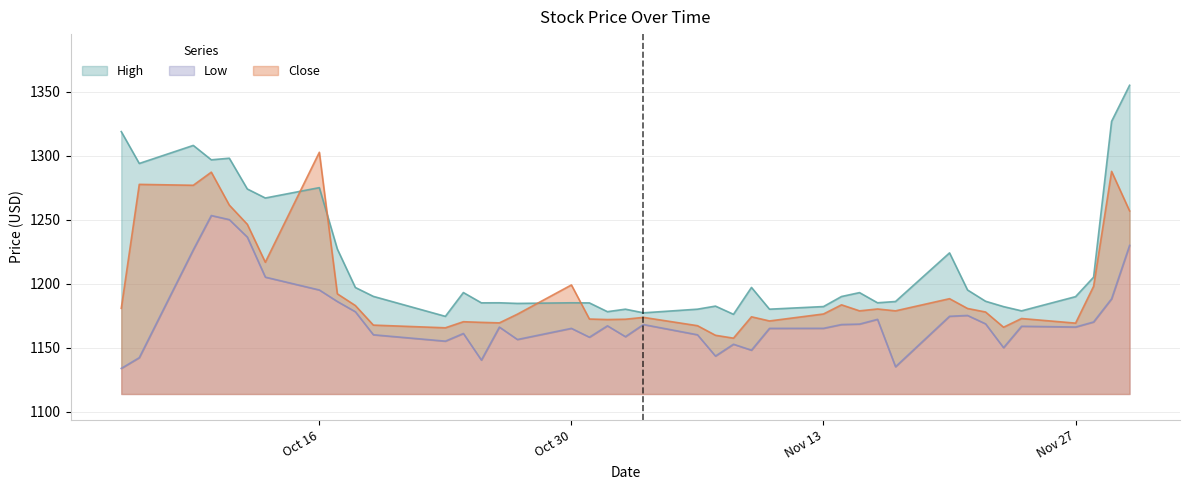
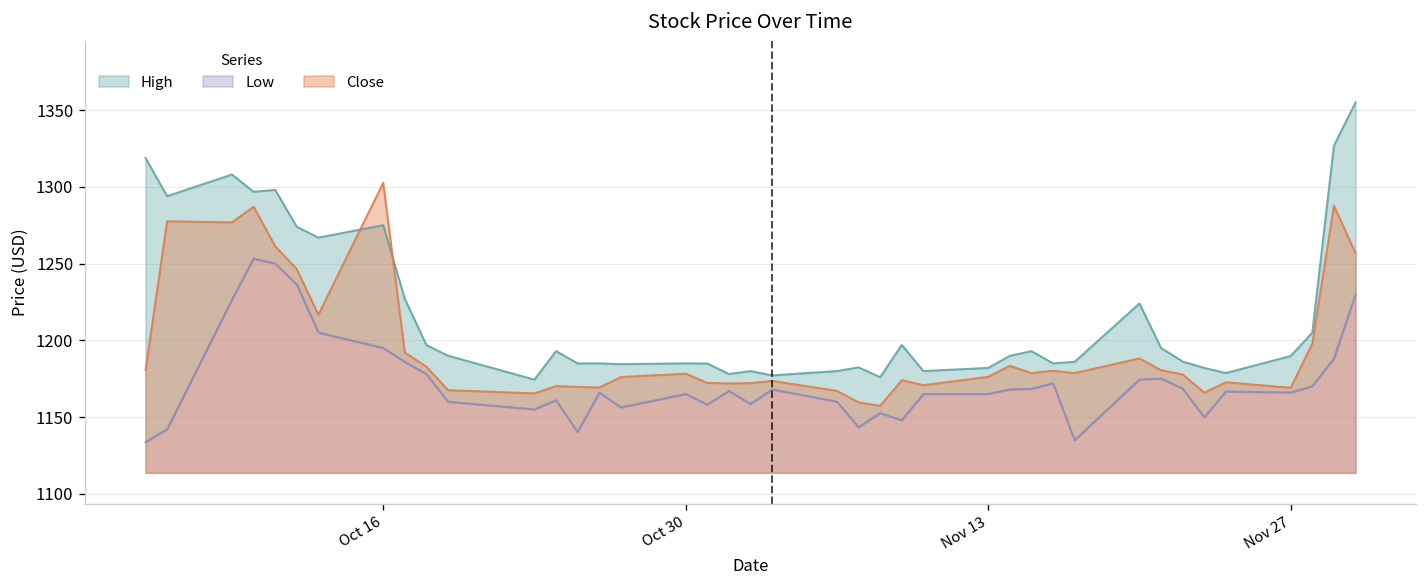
  {
    "Close": {
      "Oct 16": 1303,
-     "Oct 30": 1199,
+     "Oct 30": 1178,
      "Nov 13": 1176,
      "Nov 27": 1169
    }
  }
